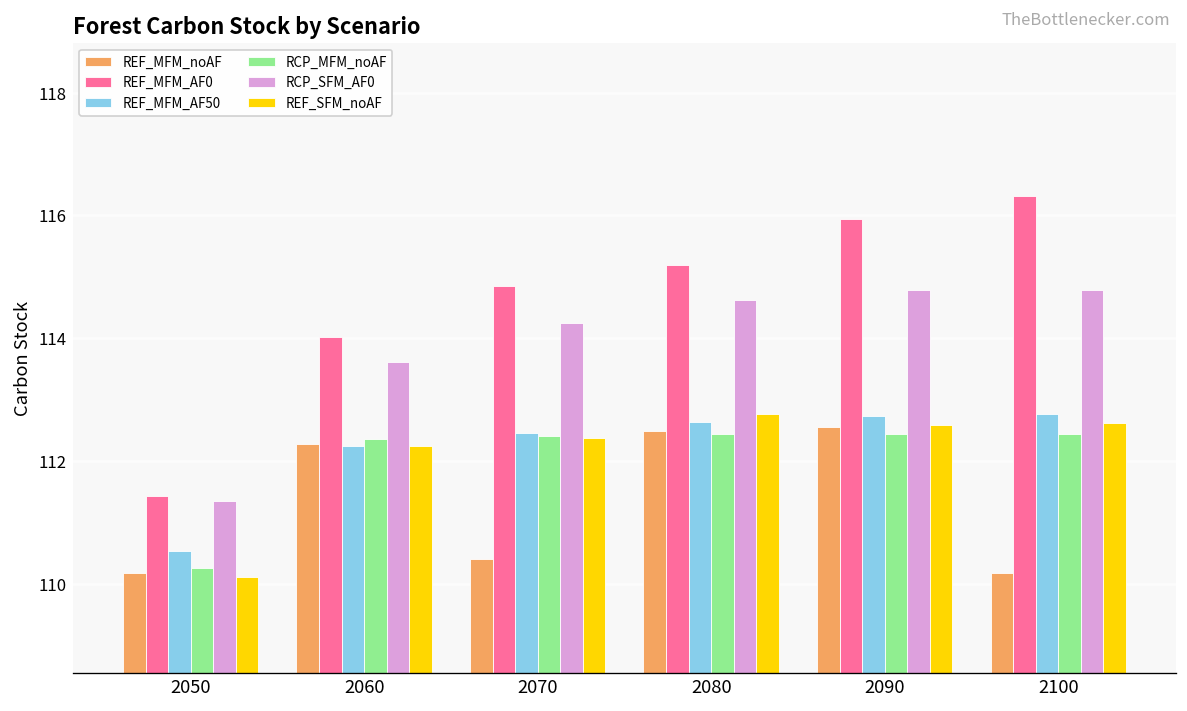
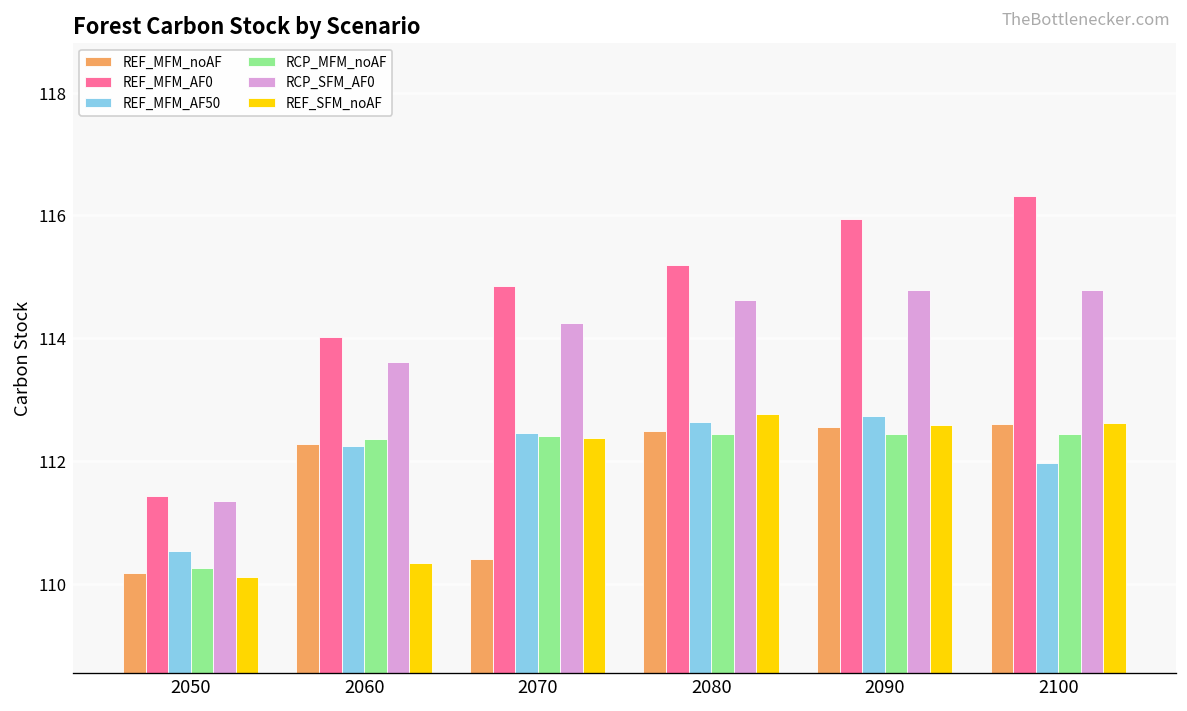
  {
    "REF_MFM_noAF": {
      "2050": 110.2,
      "2060": 112.3,
      "2070": 110.4,
      "2080": 112.5,
      "2090": 112.6,
-     "2100": 110.2
+     "2100": 112.6
    },
    "REF_MFM_AF0": {
      "2050": 111.4,
      "2060": 114.0,
      "2070": 114.8,
      "2080": 115.2,
      "2090": 115.9,
      "2100": 116.3
    },
    "REF_MFM_AF50": {
      "2050": 110.5,
      "2060": 112.2,
      "2070": 112.5,
      "2080": 112.6,
      "2090": 112.7,
-     "2100": 112.8
+     "2100": 112.0
    },
    "RCP_MFM_noAF": {
      "2050": 110.3,
      "2060": 112.4,
      "2070": 112.4,
      "2080": 112.4,
      "2090": 112.4,
      "2100": 112.4
    },
    "RCP_SFM_AF0": {
      "2050": 111.4,
      "2060": 113.6,
      "2070": 114.3,
      "2080": 114.6,
      "2090": 114.8,
      "2100": 114.8
    },
    "REF_SFM_noAF": {
      "2050": 110.1,
-     "2060": 112.2,
+     "2060": 110.3,
      "2070": 112.4,
      "2080": 112.8,
      "2090": 112.6,
      "2100": 112.6
    }
  }
